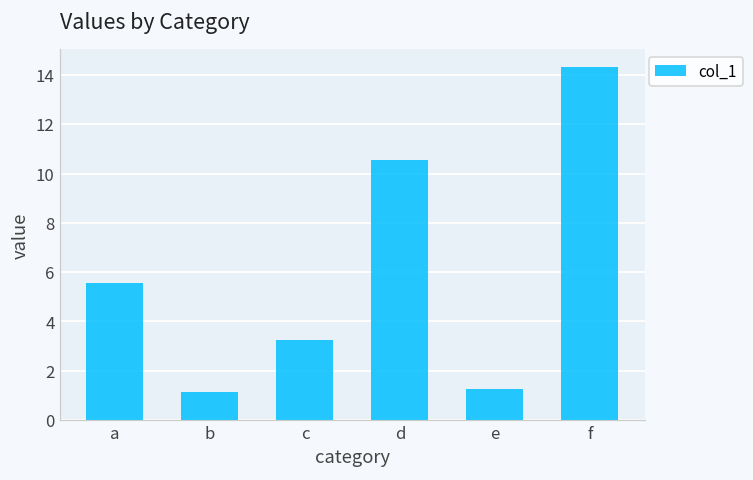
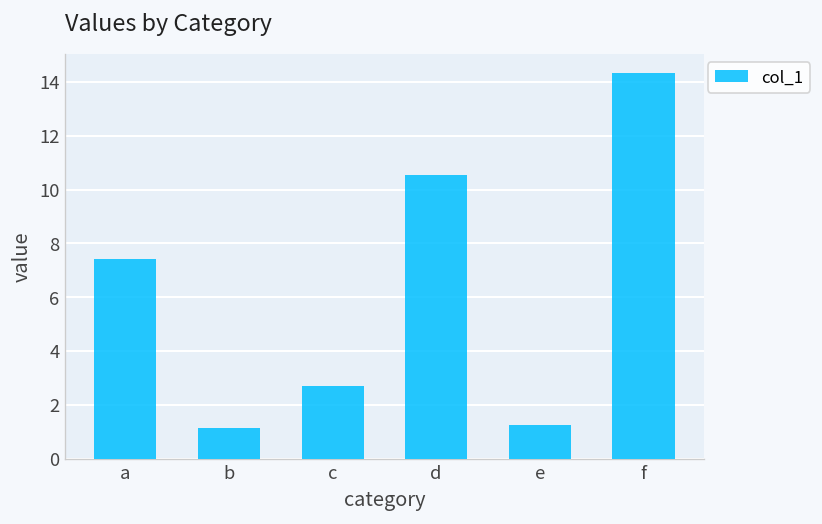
  {
-   "a": 5.6,
+   "a": 7.4,
    "b": 1.2,
-   "c": 3.3,
+   "c": 2.7,
    "d": 10.5,
    "e": 1.3,
    "f": 14.3
  }
